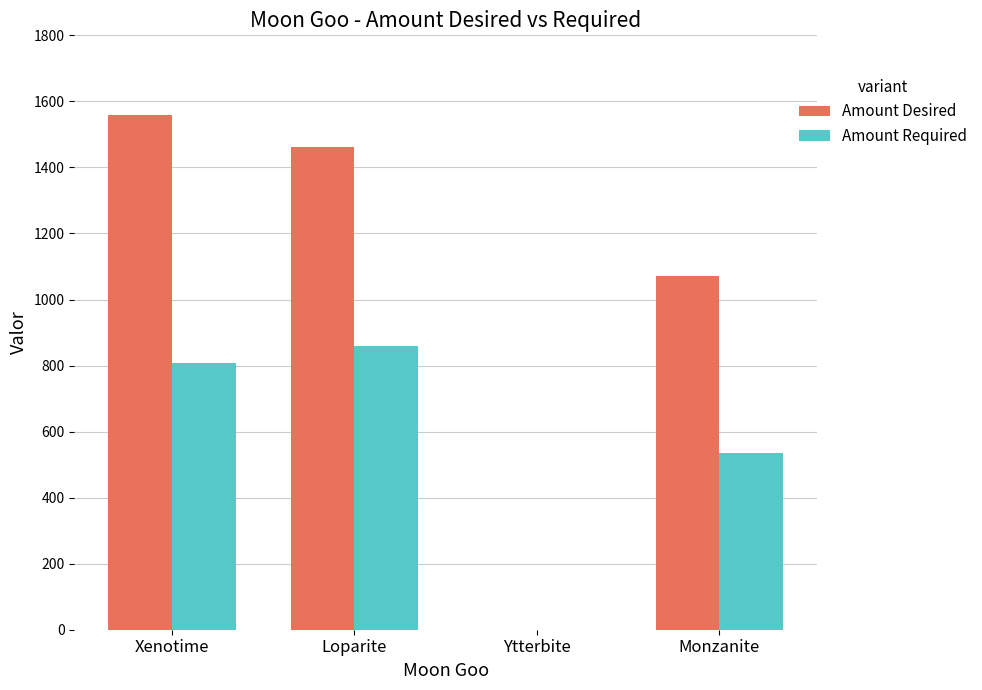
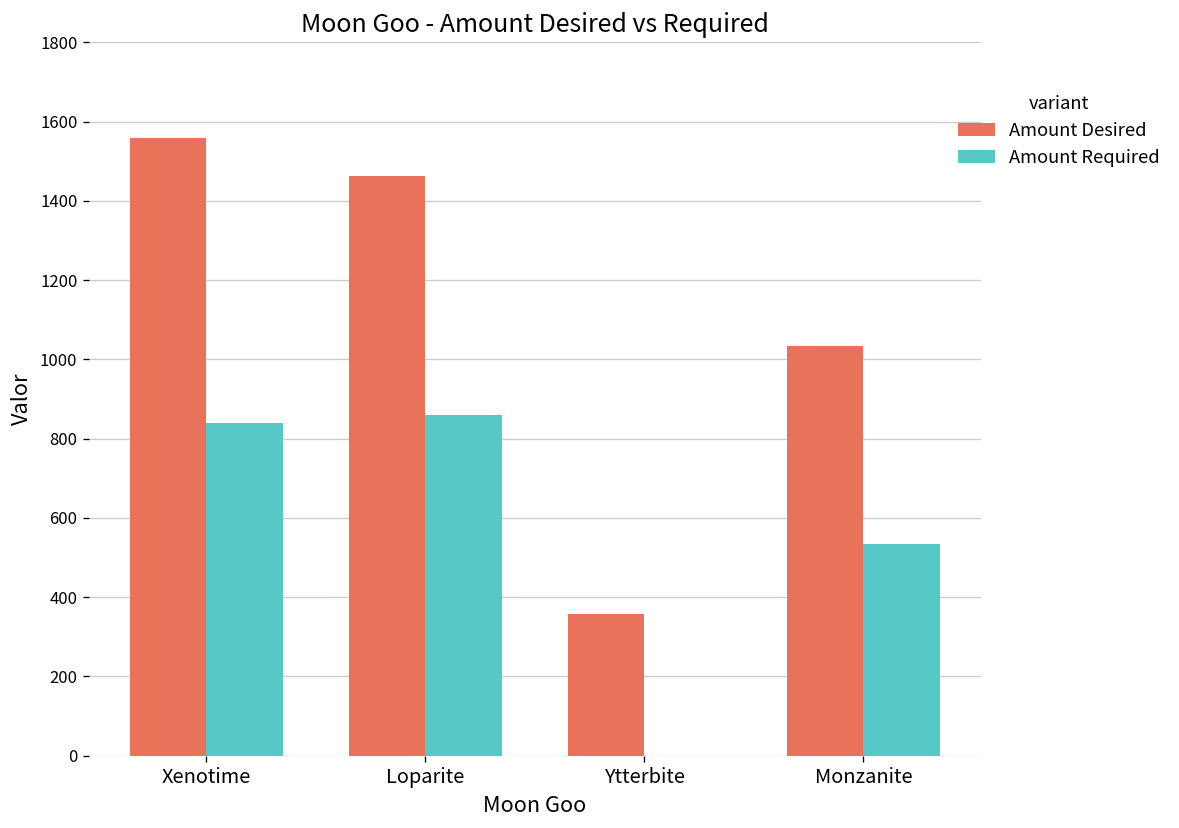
  {
    "Amount Desired": {
      "Xenotime": 1560,
      "Loparite": 1460,
-     "Ytterbite": 0,
-     "Monzanite": 1070
+     "Ytterbite": 360,
+     "Monzanite": 1030
    },
    "Amount Required": {
-     "Xenotime": 810,
+     "Xenotime": 840,
      "Loparite": 860,
      "Ytterbite": 0,
      "Monzanite": 530
    }
  }
